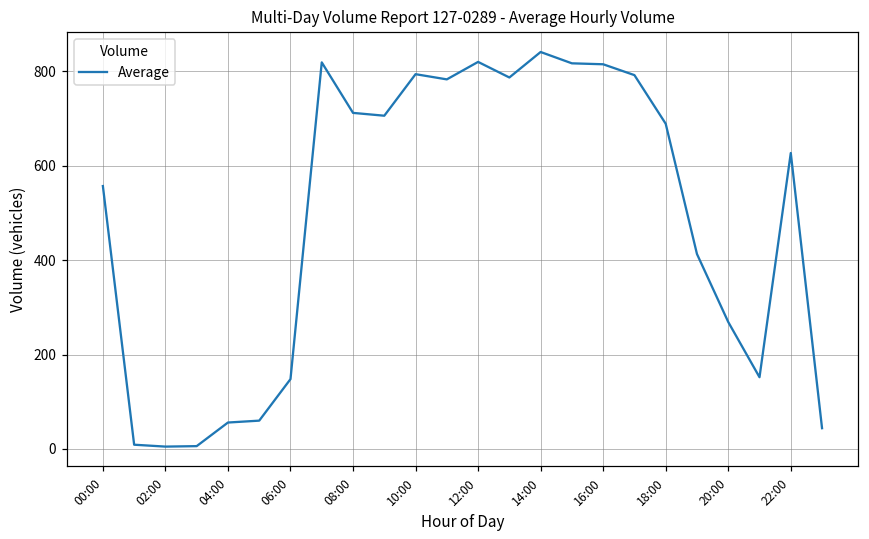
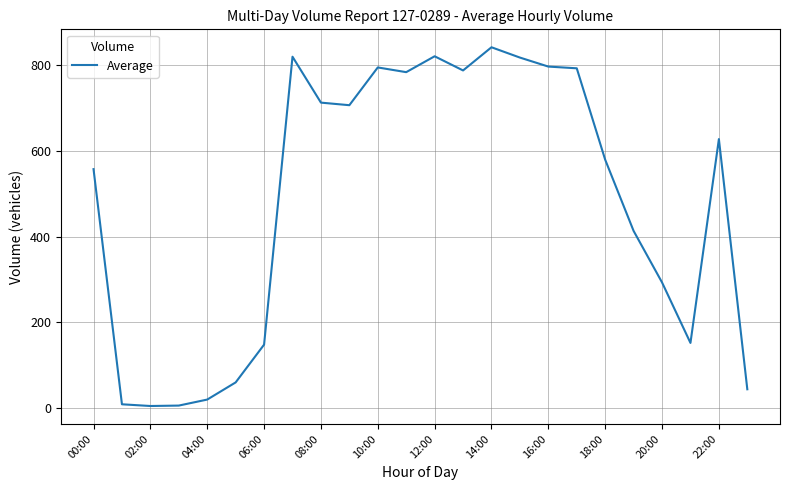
  {
    "00:00": 560,
    "02:00": 10,
-   "04:00": 60,
+   "04:00": 20,
    "06:00": 150,
    "08:00": 710,
    "10:00": 790,
    "12:00": 820,
    "14:00": 840,
-   "16:00": 820,
-   "18:00": 690,
-   "20:00": 270,
+   "16:00": 800,
+   "18:00": 580,
+   "20:00": 290,
    "22:00": 630
  }
